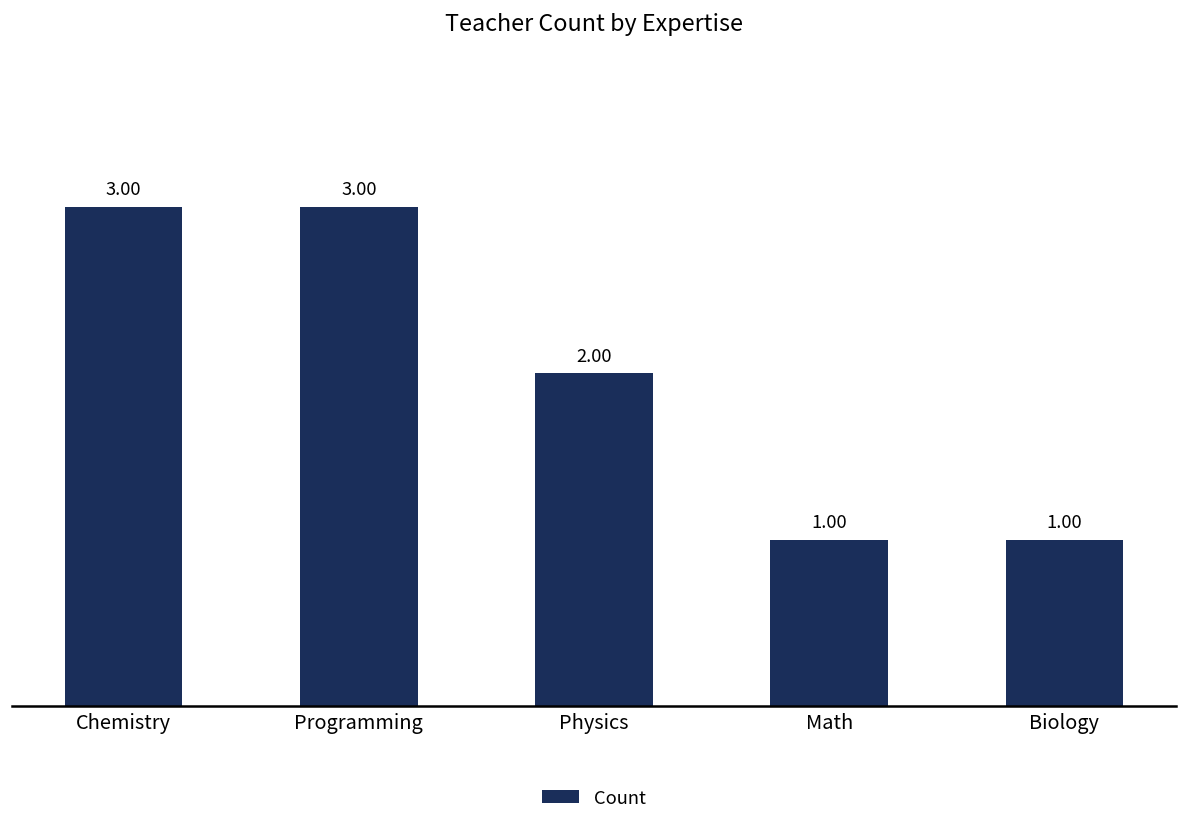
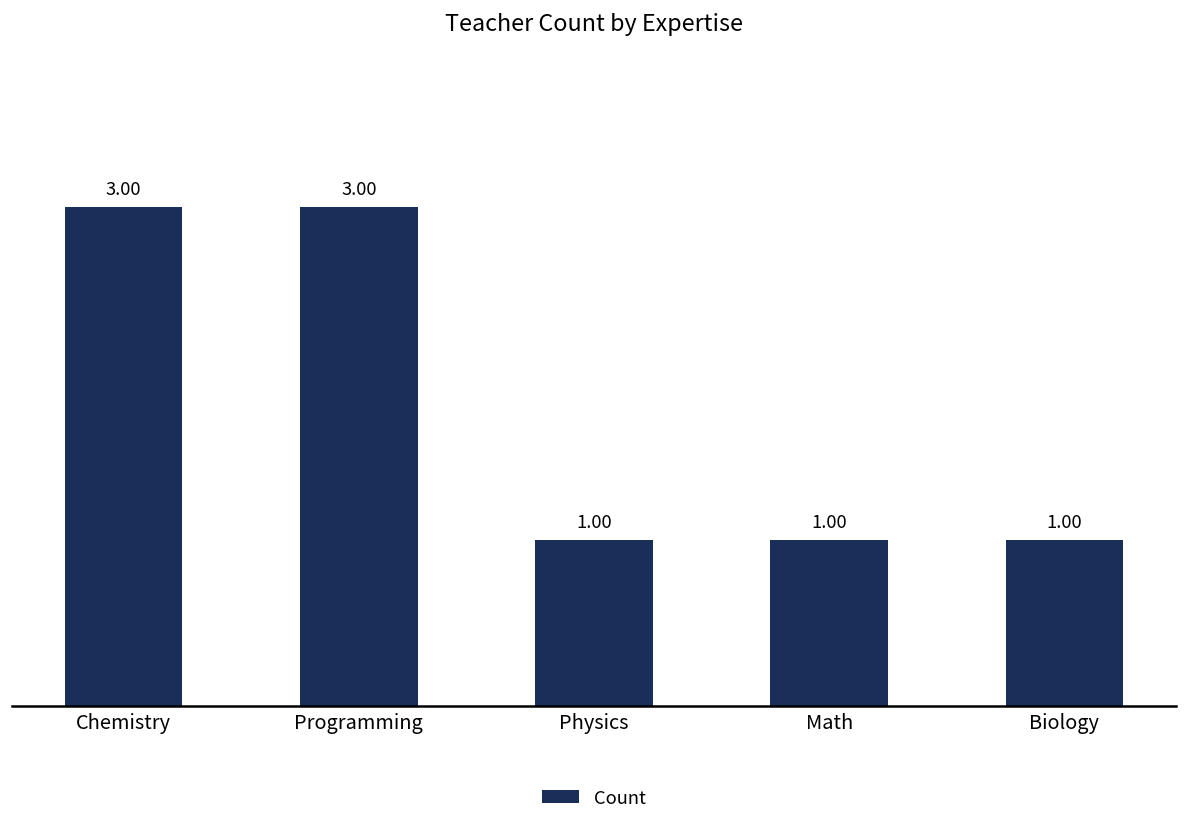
  {
    "Chemistry": 3.00,
    "Programming": 3.00,
-   "Physics": 2.00,
+   "Physics": 1.00,
    "Math": 1.00,
    "Biology": 1.00
  }
